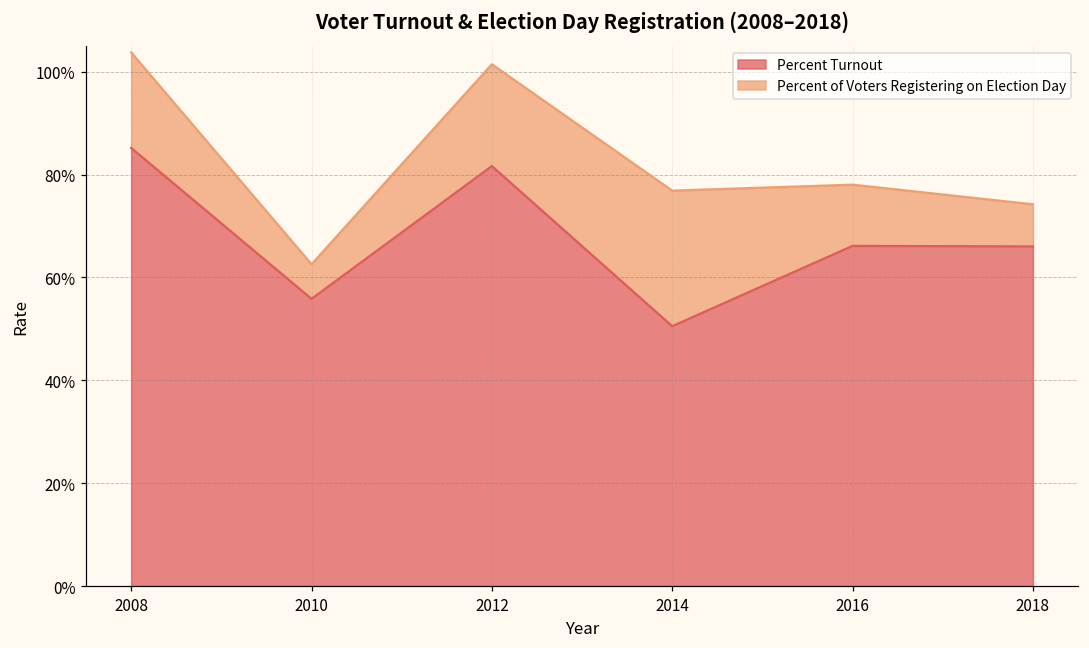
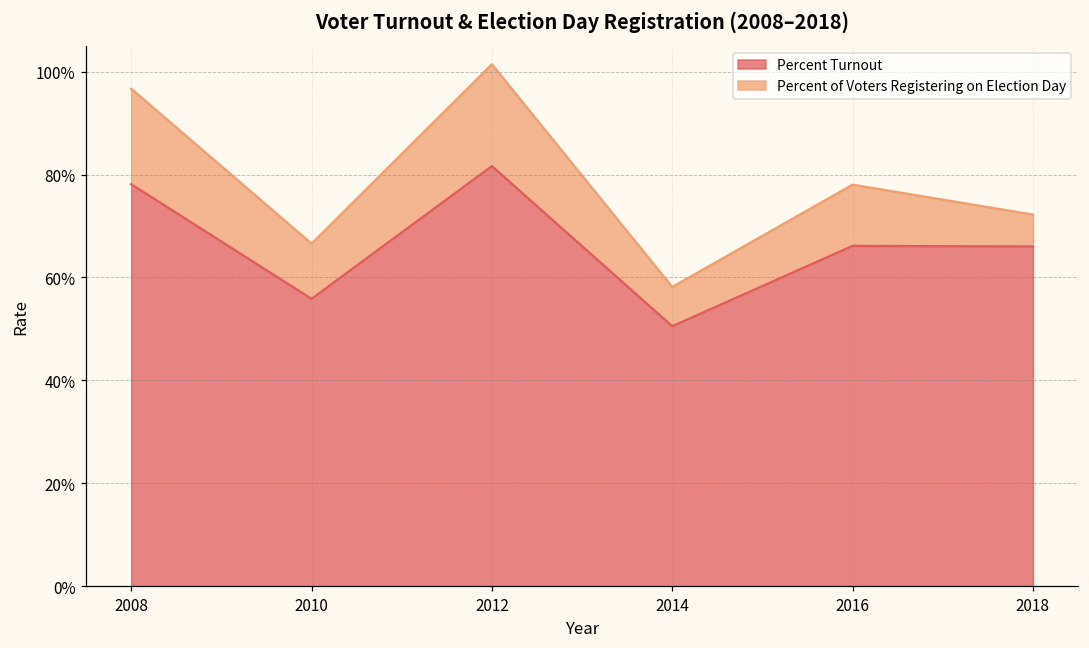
  {
    "Percent Turnout": {
-     "2008": "85%",
+     "2008": "78%",
      "2010": "56%",
      "2012": "82%",
      "2014": "51%",
      "2016": "66%",
      "2018": "66%"
    },
    "Percent of Voters Registering on Election Day": {
      "2008": "19%",
-     "2010": "7%",
+     "2010": "11%",
      "2012": "20%",
-     "2014": "26%",
+     "2014": "8%",
      "2016": "12%",
-     "2018": "8%"
+     "2018": "6%"
    }
  }
